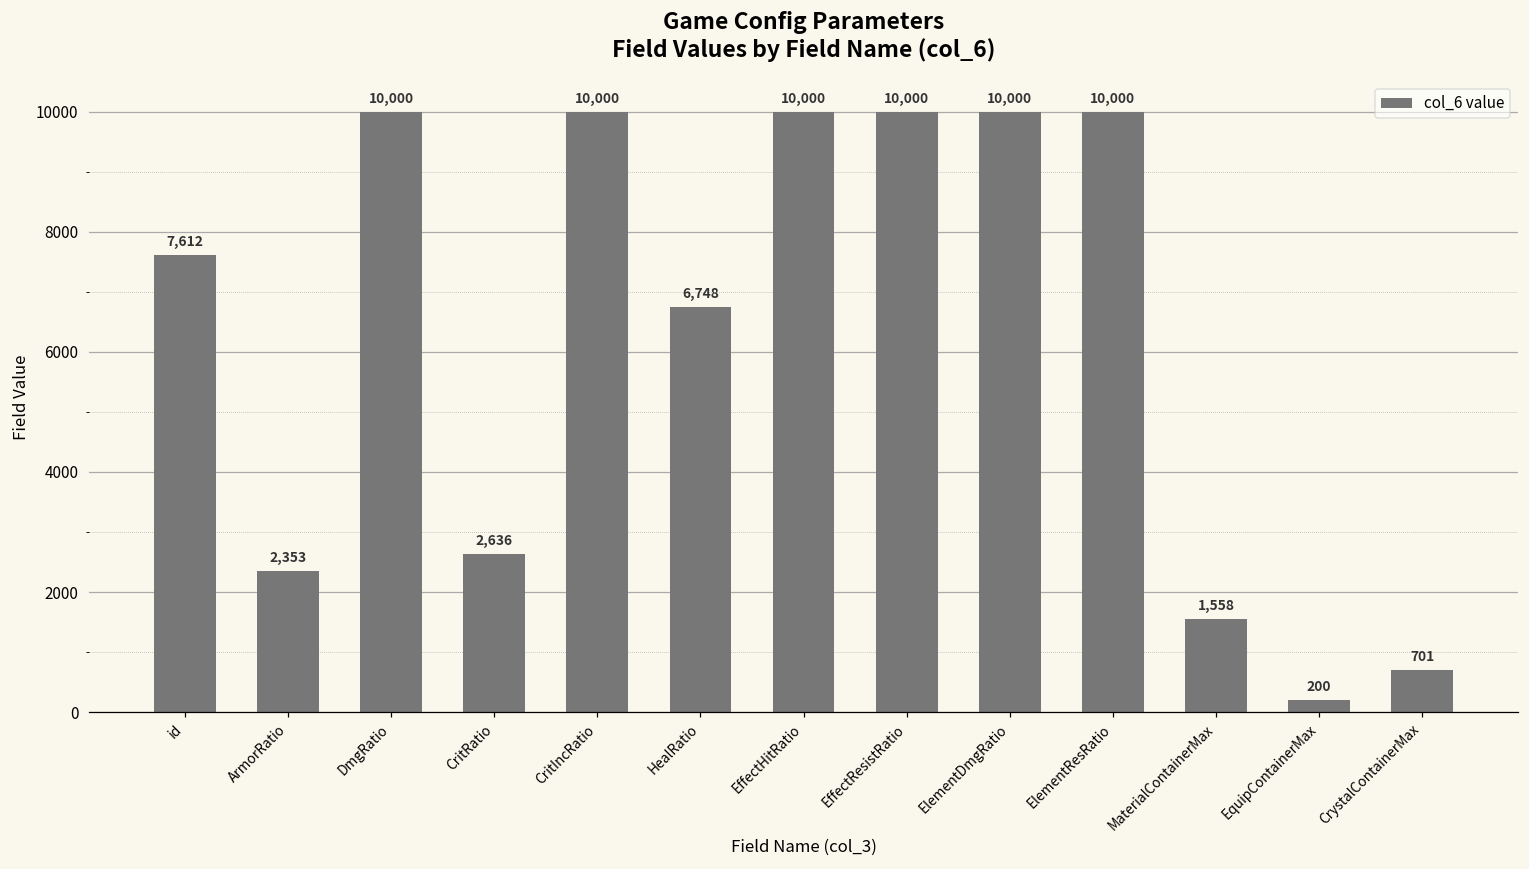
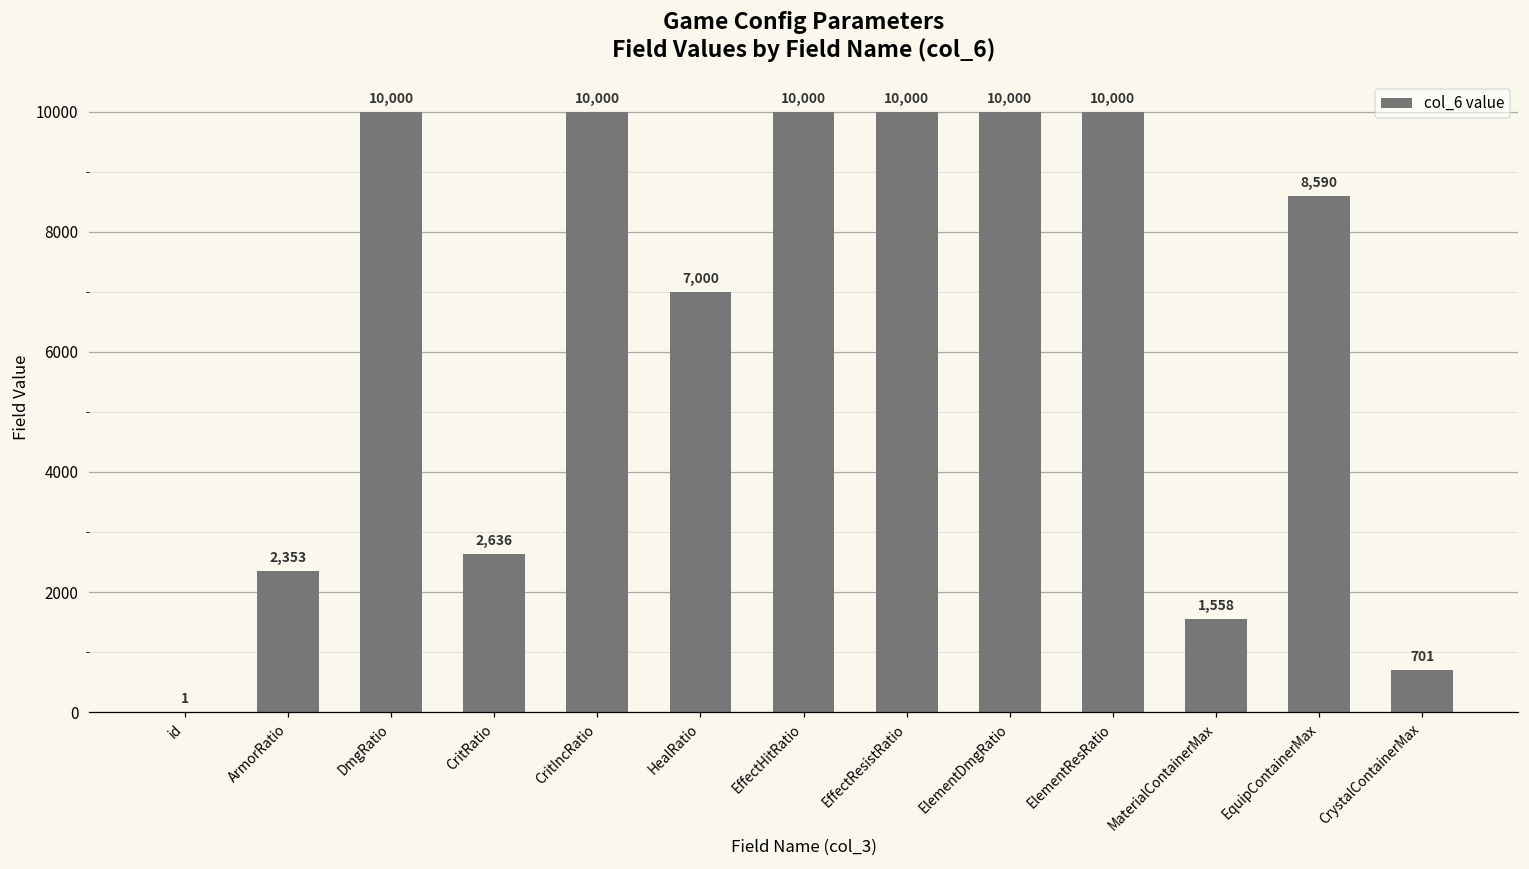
  {
-   "id": "7,612",
+   "id": "1",
    "ArmorRatio": "2,353",
    "DmgRatio": "10,000",
    "CritRatio": "2,636",
    "CritIncRatio": "10,000",
-   "HealRatio": "6,748",
+   "HealRatio": "7,000",
    "EffectHitRatio": "10,000",
    "EffectResistRatio": "10,000",
    "ElementDmgRatio": "10,000",
    "ElementResRatio": "10,000",
    "MaterialContainerMax": "1,558",
-   "EquipContainerMax": "200",
+   "EquipContainerMax": "8,590",
    "CrystalContainerMax": "701"
  }
